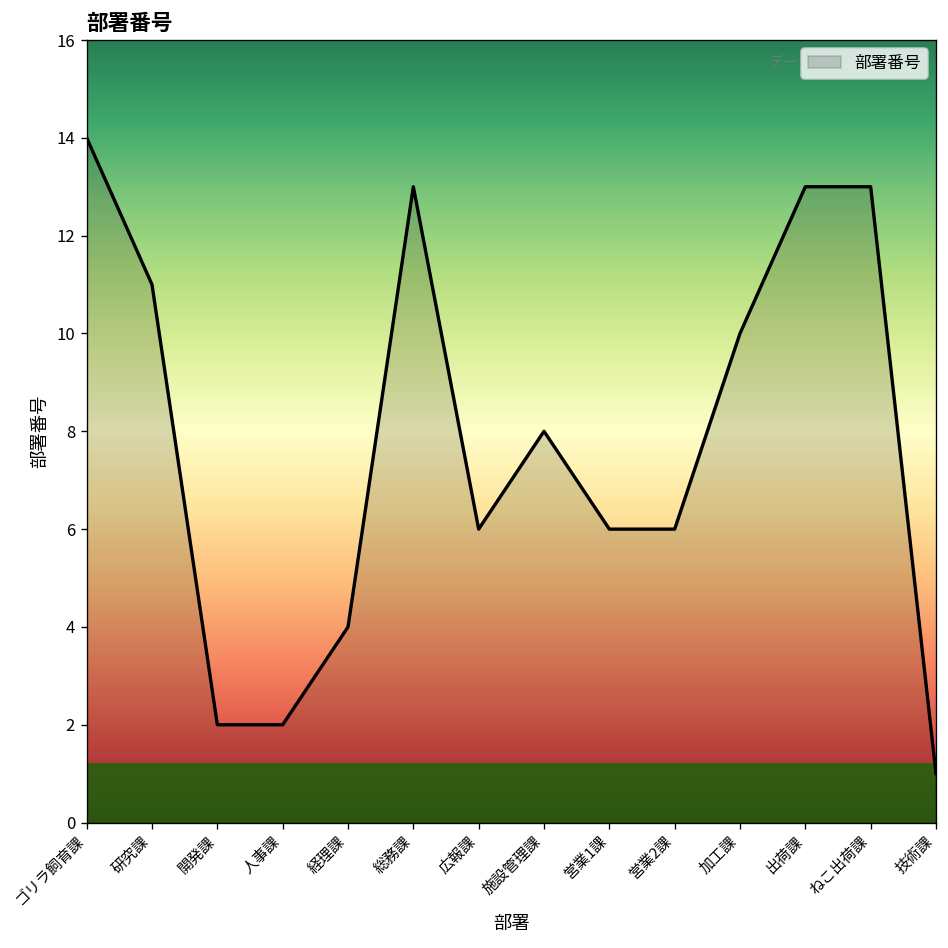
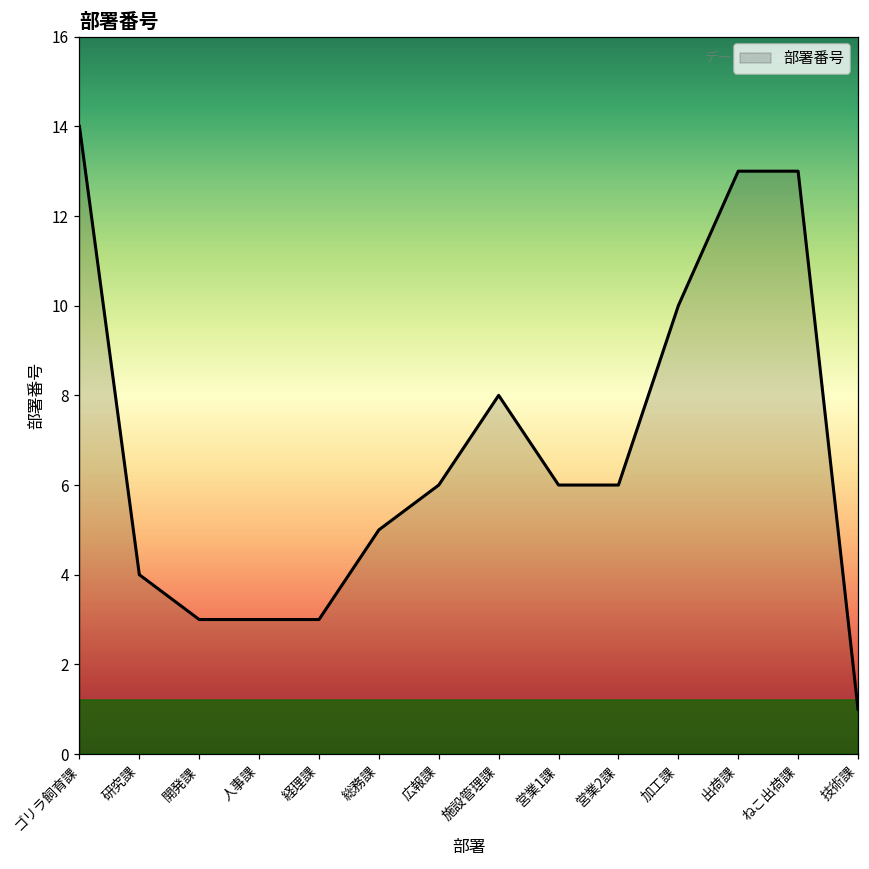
  {
    "ゴリラ飼育課": 14,
-   "研究課": 11,
-   "開発課": 2,
-   "人事課": 2,
-   "経理課": 4,
-   "総務課": 13,
+   "研究課": 4,
+   "開発課": 3,
+   "人事課": 3,
+   "経理課": 3,
+   "総務課": 5,
    "広報課": 6,
    "施設管理課": 8,
    "営業1課": 6,
    "営業2課": 6,
    "加工課": 10,
    "出荷課": 13,
    "ねこ出荷課": 13
  }
